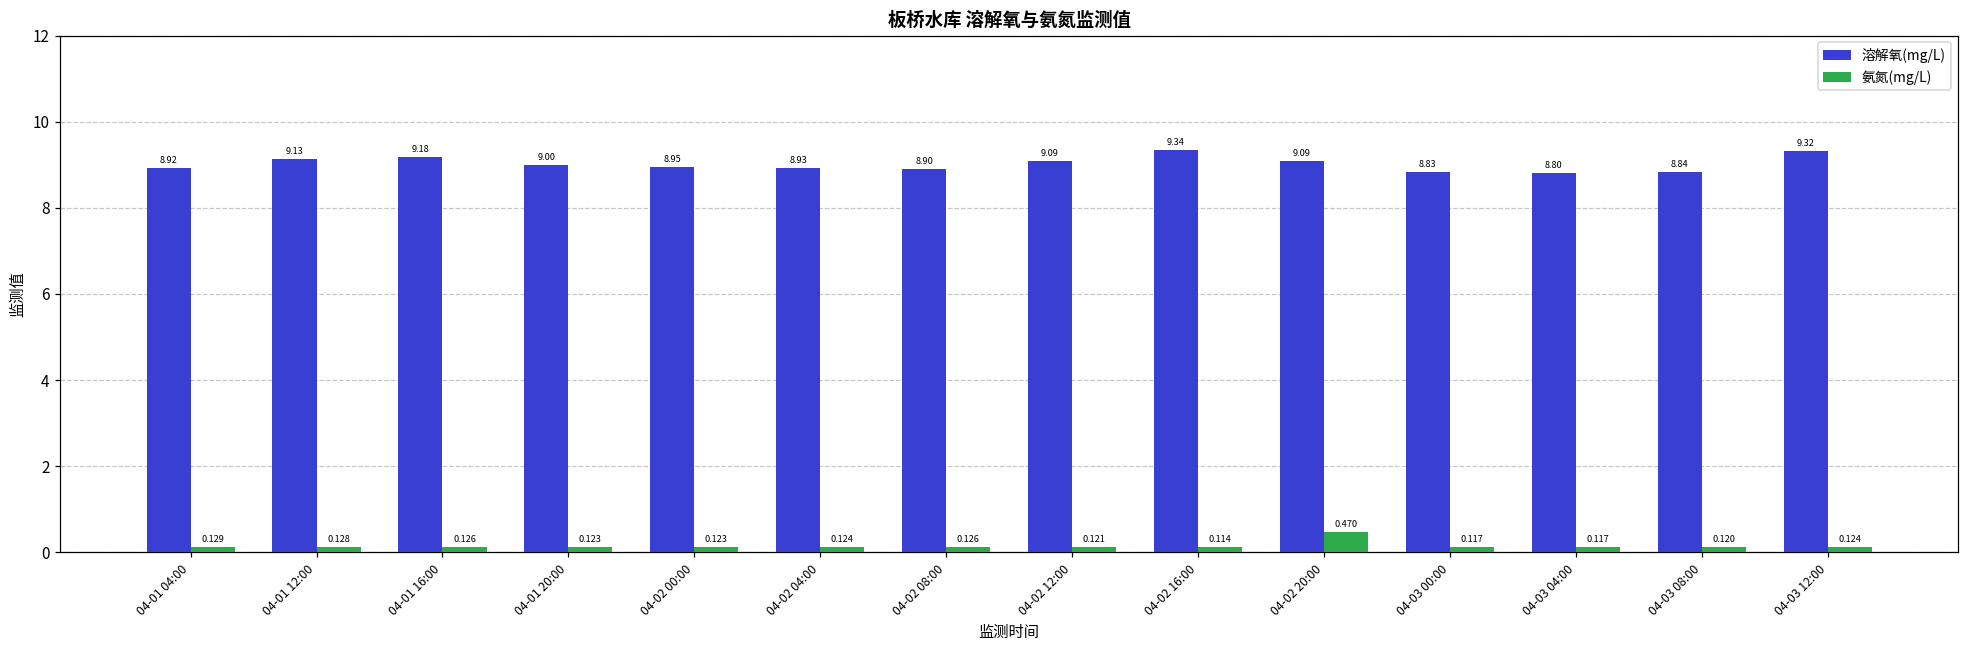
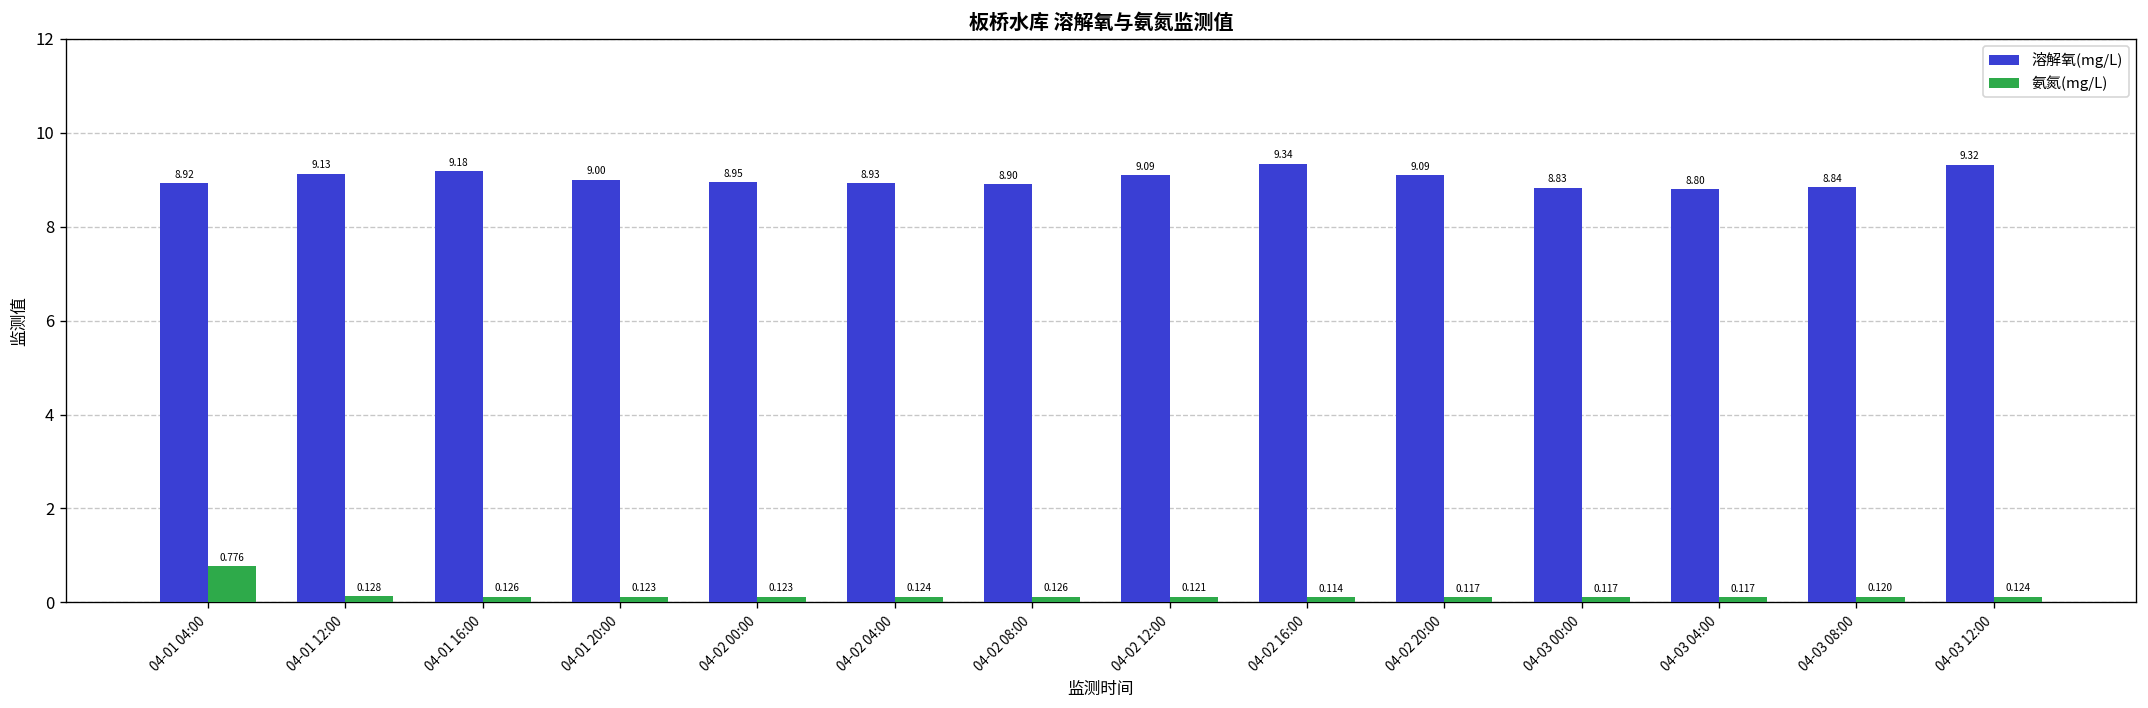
  {
    "溶解氧(mg/L)": {
      "04-01 04:00": 8.92,
      "04-01 12:00": 9.13,
      "04-01 16:00": 9.18,
      "04-01 20:00": 9.00,
      "04-02 00:00": 8.95,
      "04-02 04:00": 8.93,
      "04-02 08:00": 8.90,
      "04-02 12:00": 9.09,
      "04-02 16:00": 9.34,
      "04-02 20:00": 9.09,
      "04-03 00:00": 8.83,
      "04-03 04:00": 8.80,
      "04-03 08:00": 8.84,
      "04-03 12:00": 9.32
    },
    "氨氮(mg/L)": {
-     "04-01 04:00": 0.129,
+     "04-01 04:00": 0.776,
      "04-01 12:00": 0.128,
      "04-01 16:00": 0.126,
      "04-01 20:00": 0.123,
      "04-02 00:00": 0.123,
      "04-02 04:00": 0.124,
      "04-02 08:00": 0.126,
      "04-02 12:00": 0.121,
      "04-02 16:00": 0.114,
-     "04-02 20:00": 0.470,
+     "04-02 20:00": 0.117,
      "04-03 00:00": 0.117,
      "04-03 04:00": 0.117,
      "04-03 08:00": 0.120,
      "04-03 12:00": 0.124
    }
  }
